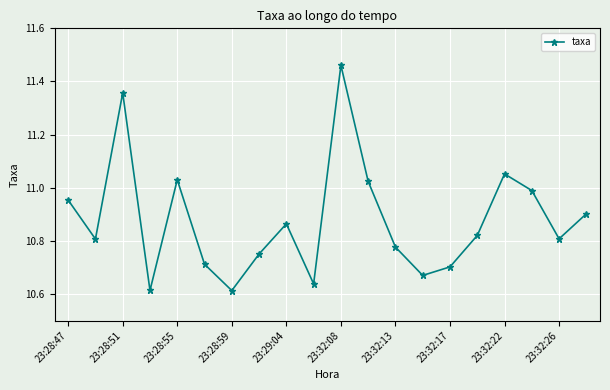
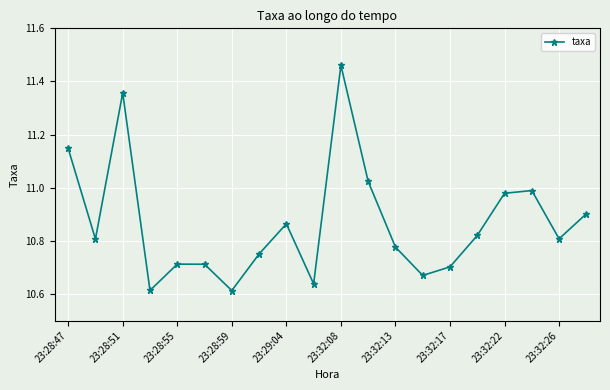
  {
-   "23:28:47": 10.95,
+   "23:28:47": 11.15,
    "23:28:51": 11.36,
-   "23:28:55": 11.03,
+   "23:28:55": 10.71,
    "23:28:59": 10.61,
    "23:29:04": 10.86,
    "23:32:08": 11.46,
    "23:32:13": 10.78,
    "23:32:17": 10.70,
-   "23:32:22": 11.05,
+   "23:32:22": 10.98,
    "23:32:26": 10.81
  }
